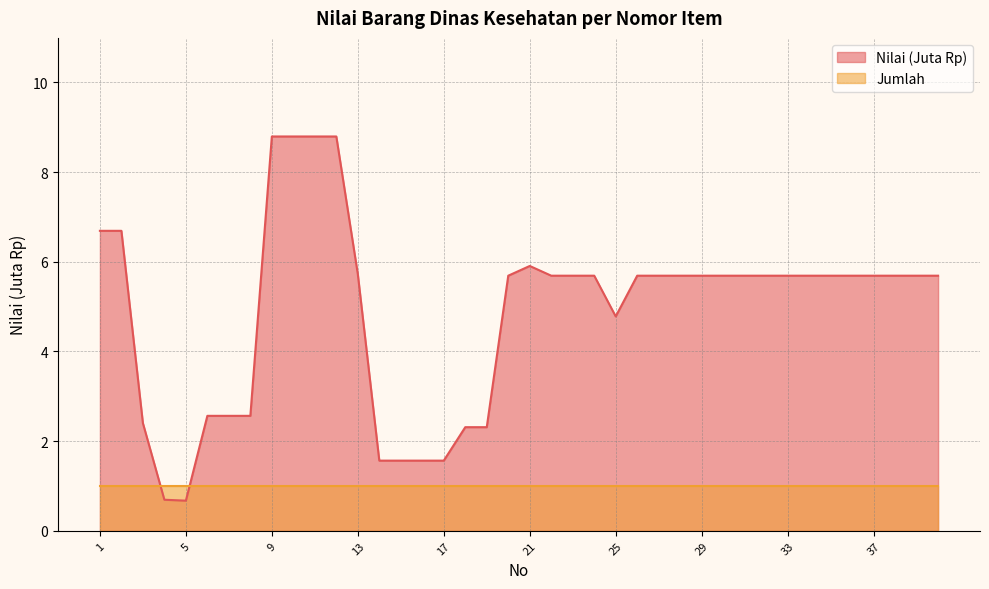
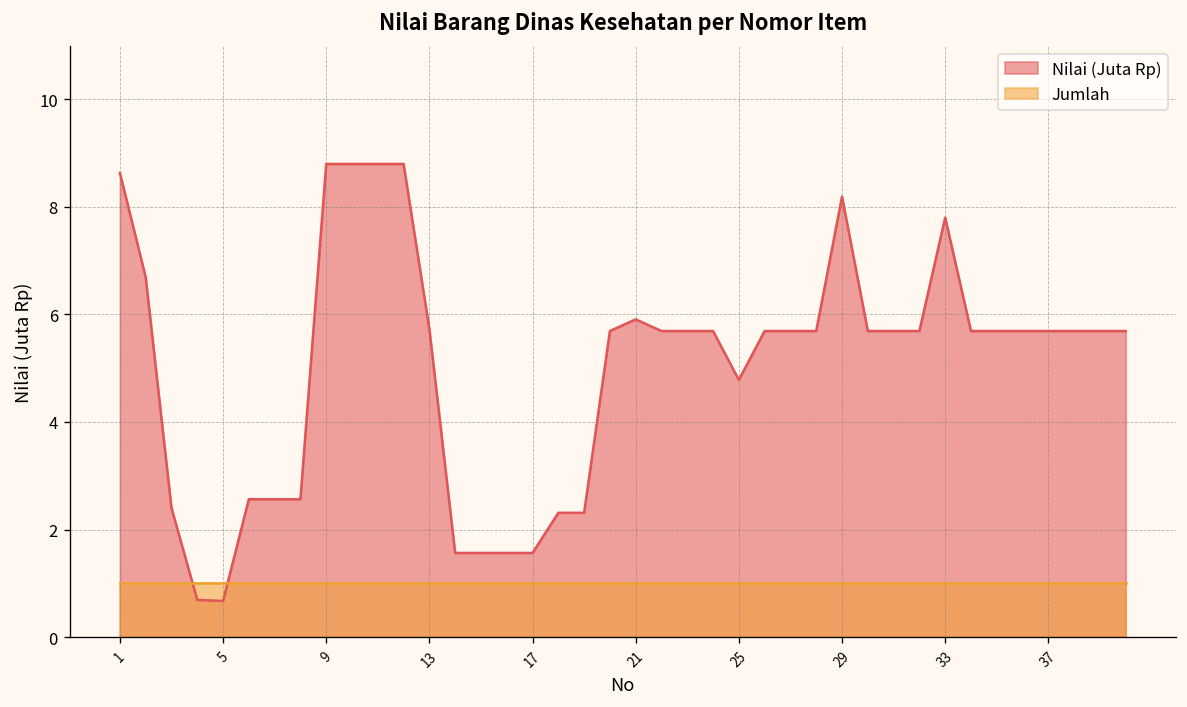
  {
    "Nilai (Juta Rp)": {
-     "1": 6.7,
+     "1": 8.6,
      "5": 0.7,
      "9": 8.8,
      "13": 5.7,
      "17": 1.6,
      "21": 5.9,
      "25": 4.8,
-     "29": 5.7,
-     "33": 5.7,
+     "29": 8.2,
+     "33": 7.8,
      "37": 5.7
    },
    "Jumlah": {
      "1": 1.0,
      "5": 1.0,
      "9": 1.0,
      "13": 1.0,
      "17": 1.0,
      "21": 1.0,
      "25": 1.0,
      "29": 1.0,
      "33": 1.0,
      "37": 1.0
    }
  }
